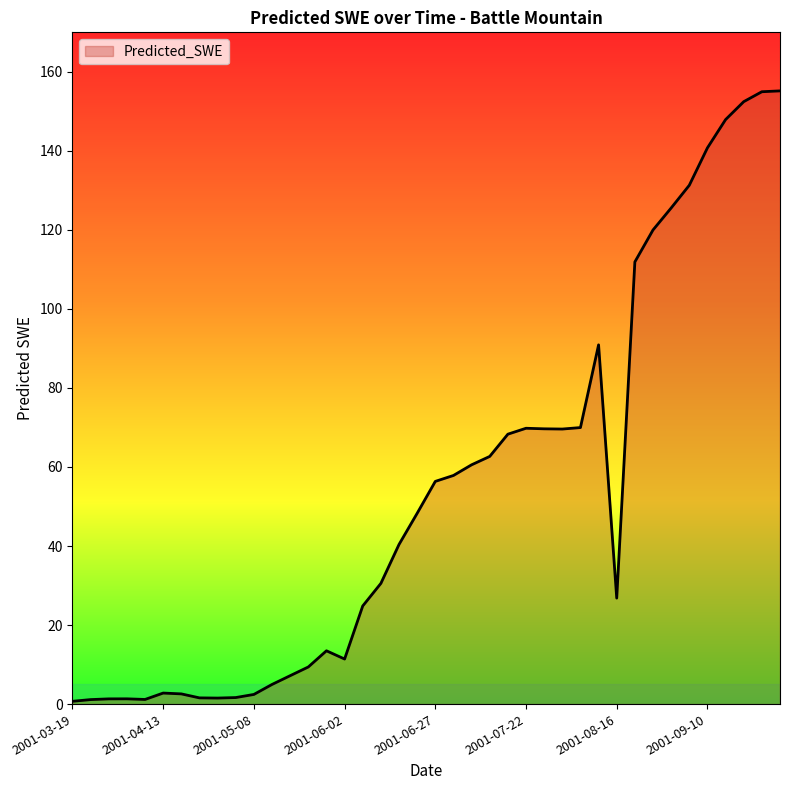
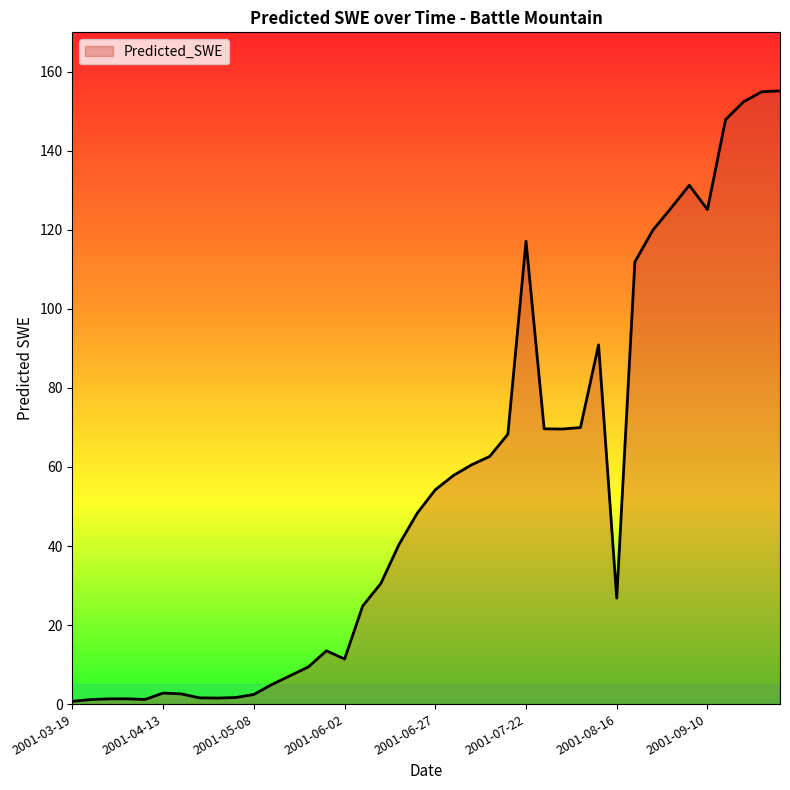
  {
    "2001-03-19": 1,
    "2001-04-13": 3,
    "2001-05-08": 2,
    "2001-06-02": 11,
-   "2001-06-27": 56,
-   "2001-07-22": 70,
+   "2001-06-27": 54,
+   "2001-07-22": 117,
    "2001-08-16": 27,
-   "2001-09-10": 141
+   "2001-09-10": 125
  }
